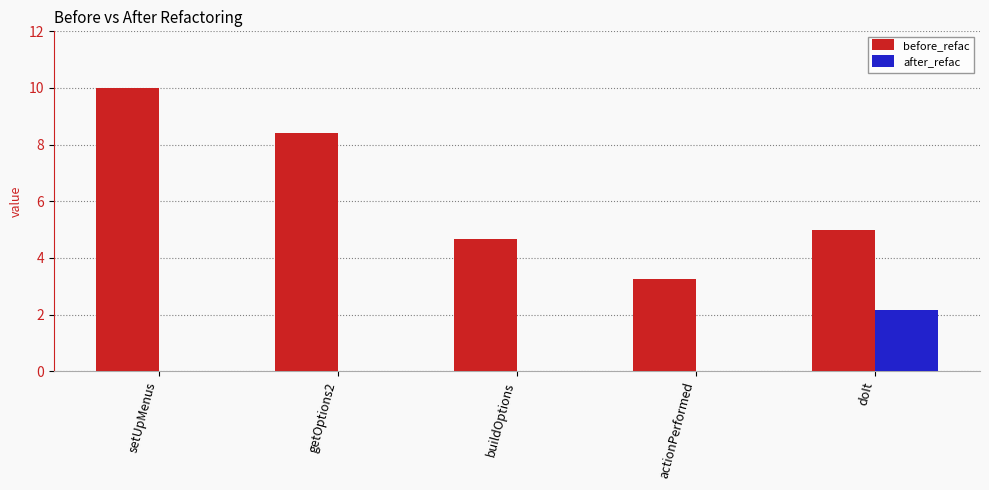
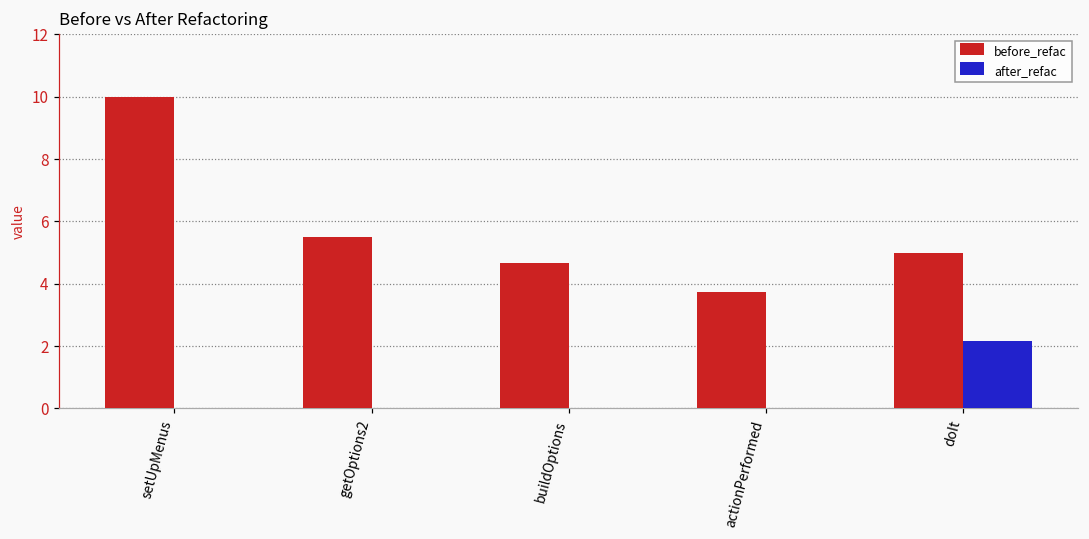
  {
    "before_refac": {
      "setUpMenus": 10.0,
-     "getOptions2": 8.4,
+     "getOptions2": 5.5,
      "buildOptions": 4.7,
-     "actionPerformed": 3.3,
+     "actionPerformed": 3.7,
      "doIt": 5.0
    },
    "after_refac": {
      "setUpMenus": 0.0,
      "getOptions2": 0.0,
      "buildOptions": 0.0,
      "actionPerformed": 0.0,
      "doIt": 2.2
    }
  }
